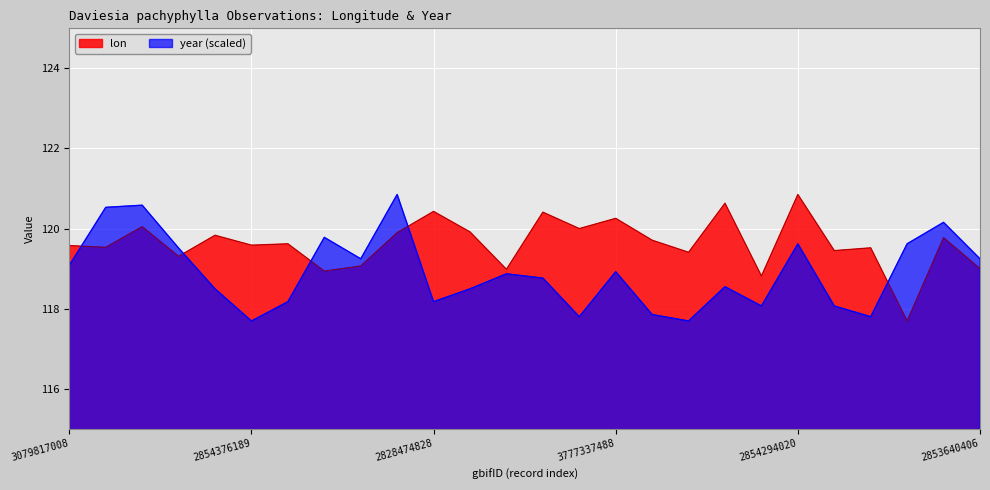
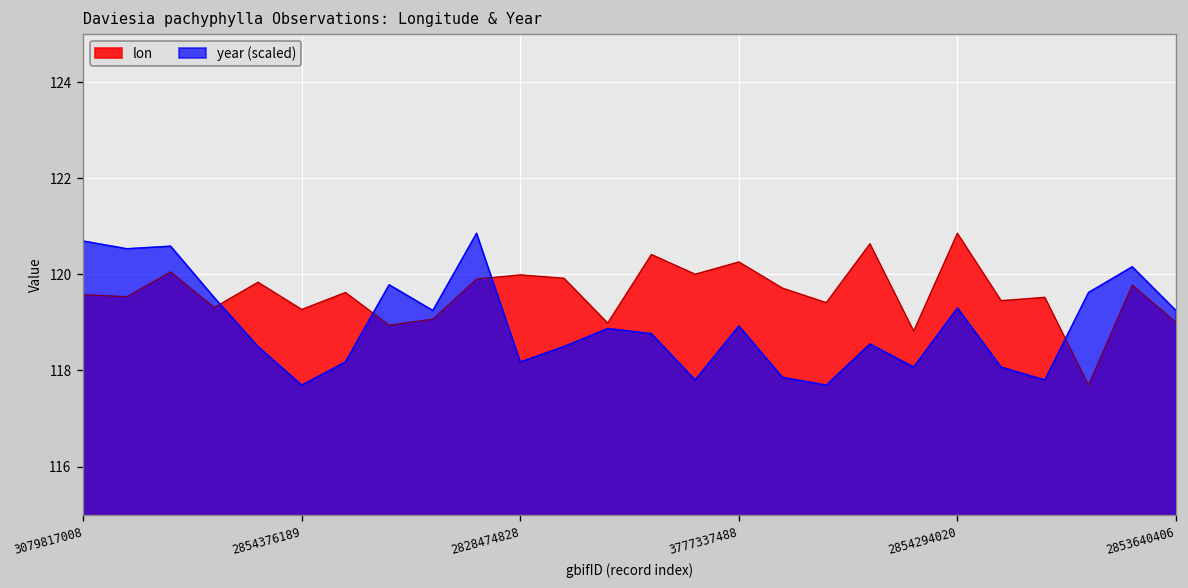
  {
    "lon": {
      "3079817008": 119.6,
-     "2854376189": 119.6,
-     "2828474828": 120.4,
+     "2854376189": 119.3,
+     "2828474828": 120.0,
      "3777337488": 120.3,
      "2854294020": 120.9,
      "2853640406": 119.0
    },
    "year (scaled)": {
-     "3079817008": 119.1,
+     "3079817008": 120.7,
      "2854376189": 117.7,
      "2828474828": 118.2,
      "3777337488": 118.9,
-     "2854294020": 119.6,
+     "2854294020": 119.3,
      "2853640406": 119.2
    }
  }
